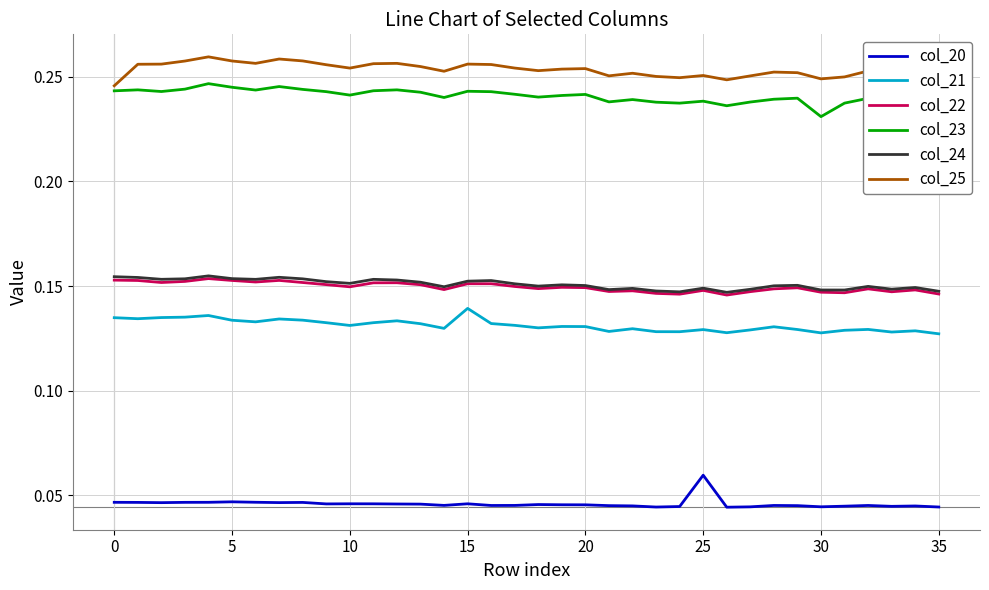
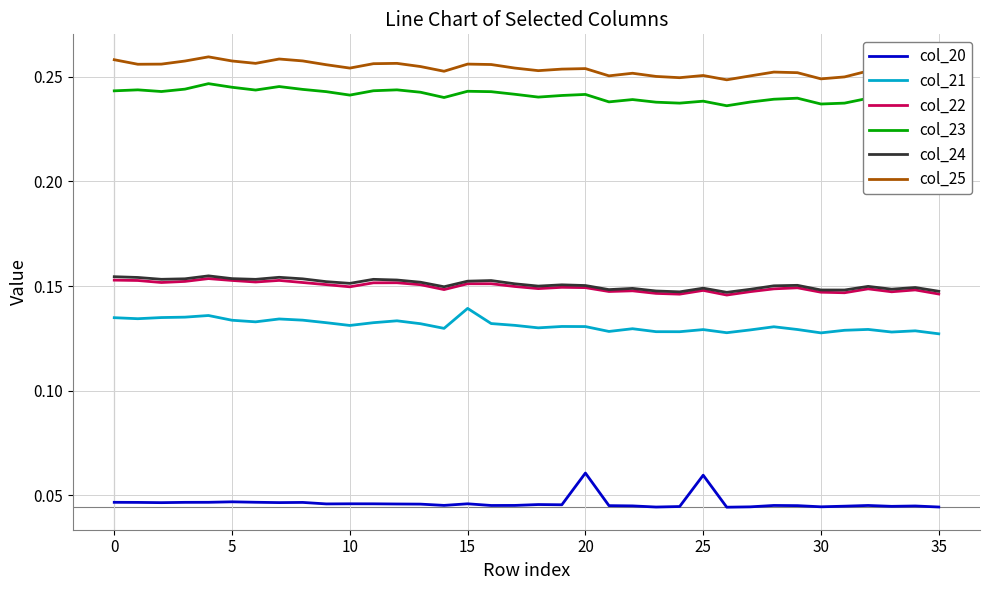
  {
    "col_20": {
      "0": 0.047,
      "5": 0.047,
      "10": 0.046,
      "15": 0.046,
-     "20": 0.046,
+     "20": 0.061,
      "25": 0.060,
      "30": 0.045,
      "35": 0.044
    },
    "col_21": {
      "0": 0.135,
      "5": 0.134,
      "10": 0.131,
      "15": 0.139,
      "20": 0.131,
      "25": 0.129,
      "30": 0.128,
      "35": 0.127
    },
    "col_22": {
      "0": 0.153,
      "10": 0.150,
      "35": 0.146
    },
    "col_23": {
      "0": 0.243,
      "5": 0.245,
      "10": 0.241,
      "15": 0.243,
      "20": 0.241,
      "25": 0.238,
-     "30": 0.231
+     "30": 0.237
    },
    "col_24": {
      "0": 0.154,
      "10": 0.151,
      "35": 0.147
    },
    "col_25": {
-     "0": 0.246,
+     "0": 0.258,
      "5": 0.257,
      "10": 0.254,
      "15": 0.256,
      "20": 0.254,
      "25": 0.250,
      "30": 0.249
    }
  }
